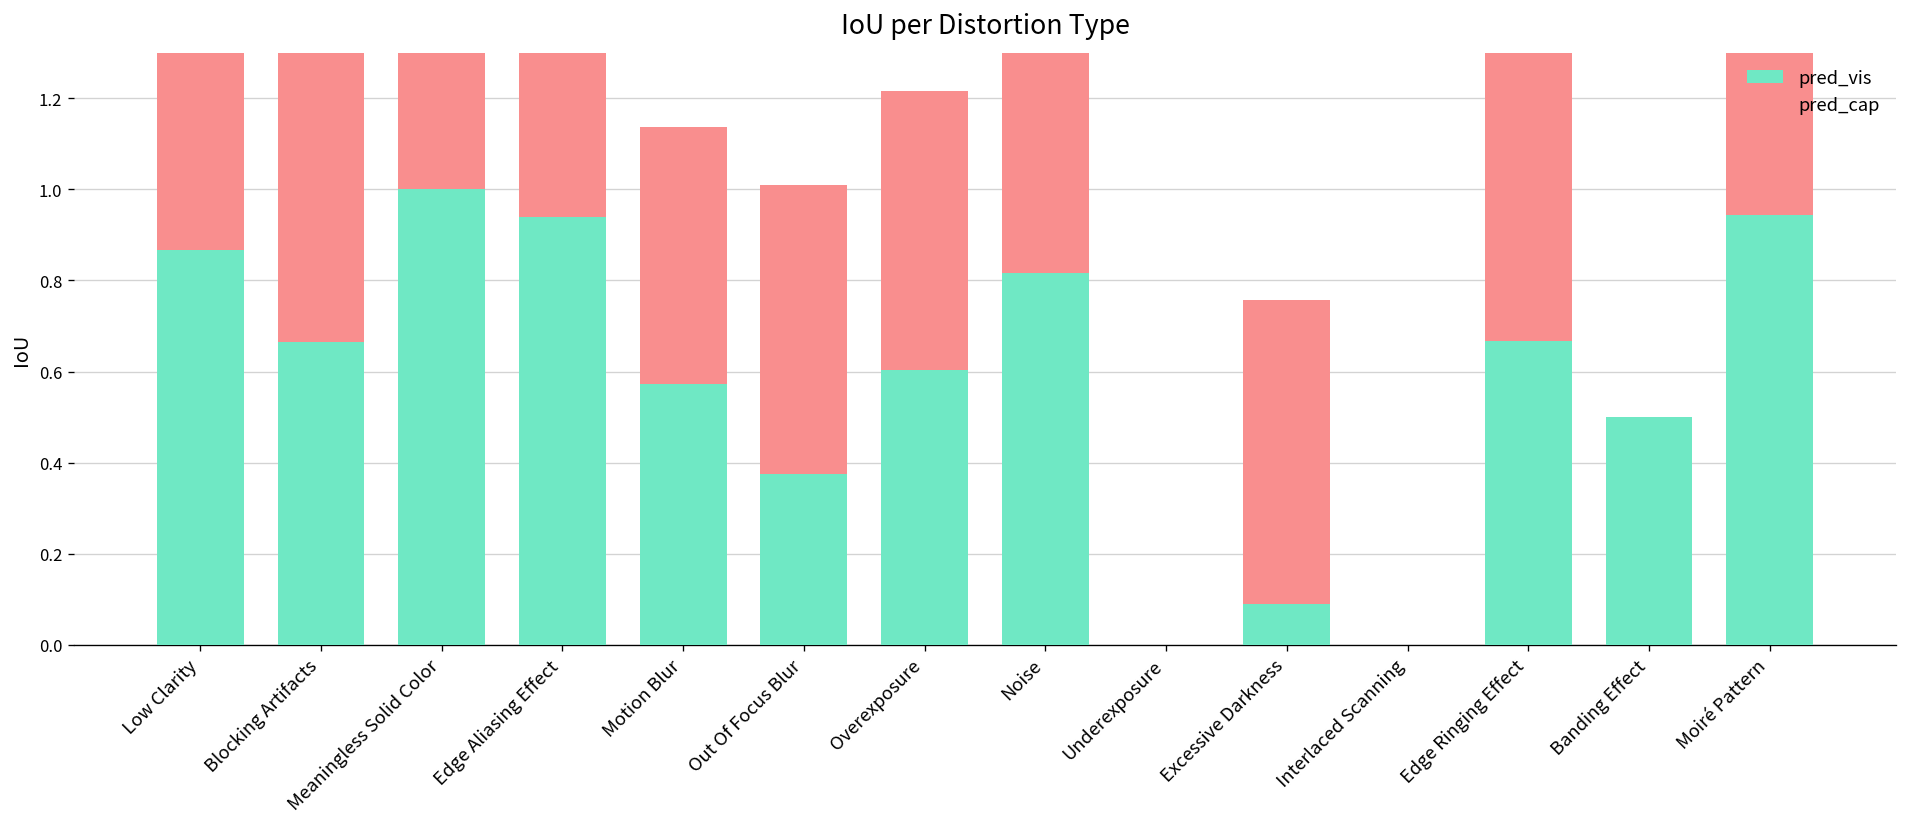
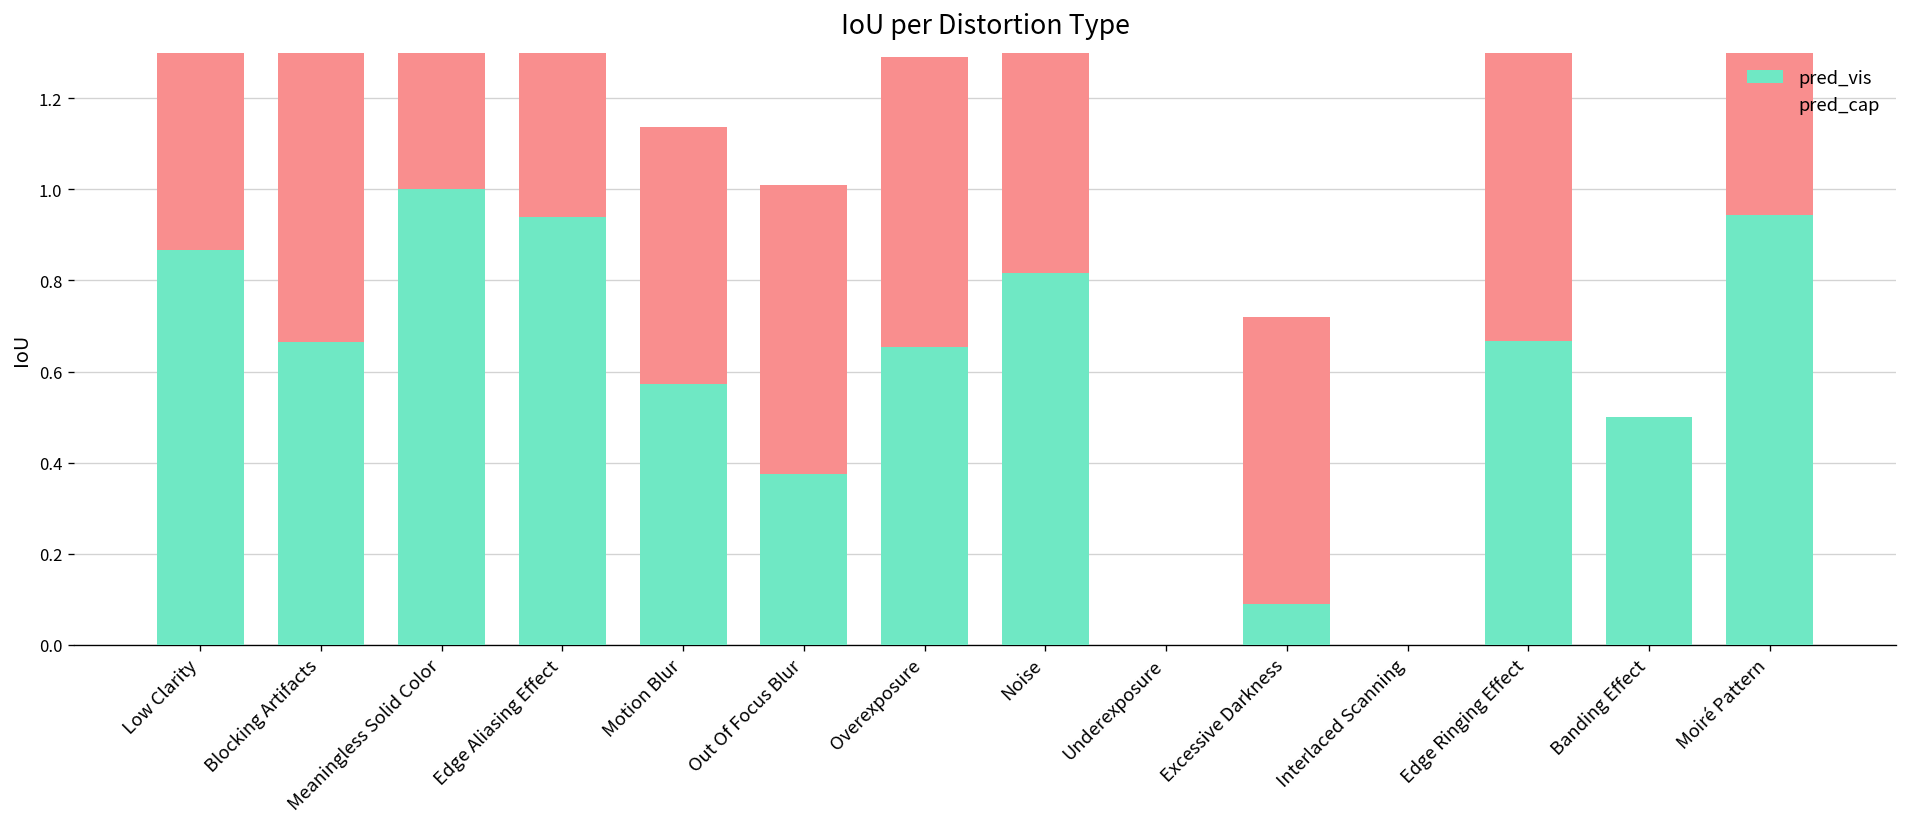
  {
    "pred_vis": {
      "Low Clarity": 0.87,
      "Blocking Artifacts": 0.67,
      "Meaningless Solid Color": 1.00,
      "Edge Aliasing Effect": 0.94,
      "Motion Blur": 0.57,
      "Out Of Focus Blur": 0.38,
-     "Overexposure": 0.60,
+     "Overexposure": 0.65,
      "Noise": 0.82,
      "Underexposure": 0.00,
      "Excessive Darkness": 0.09,
      "Interlaced Scanning": 0.00,
      "Edge Ringing Effect": 0.67,
      "Banding Effect": 0.50,
      "Moiré Pattern": 0.94
    },
    "pred_cap": {
      "Motion Blur": 0.56,
      "Out Of Focus Blur": 0.63,
-     "Overexposure": 0.61,
+     "Overexposure": 0.64,
      "Underexposure": 0.00,
-     "Excessive Darkness": 0.67,
+     "Excessive Darkness": 0.63,
      "Interlaced Scanning": 0.00,
      "Banding Effect": 0.00
    }
  }
